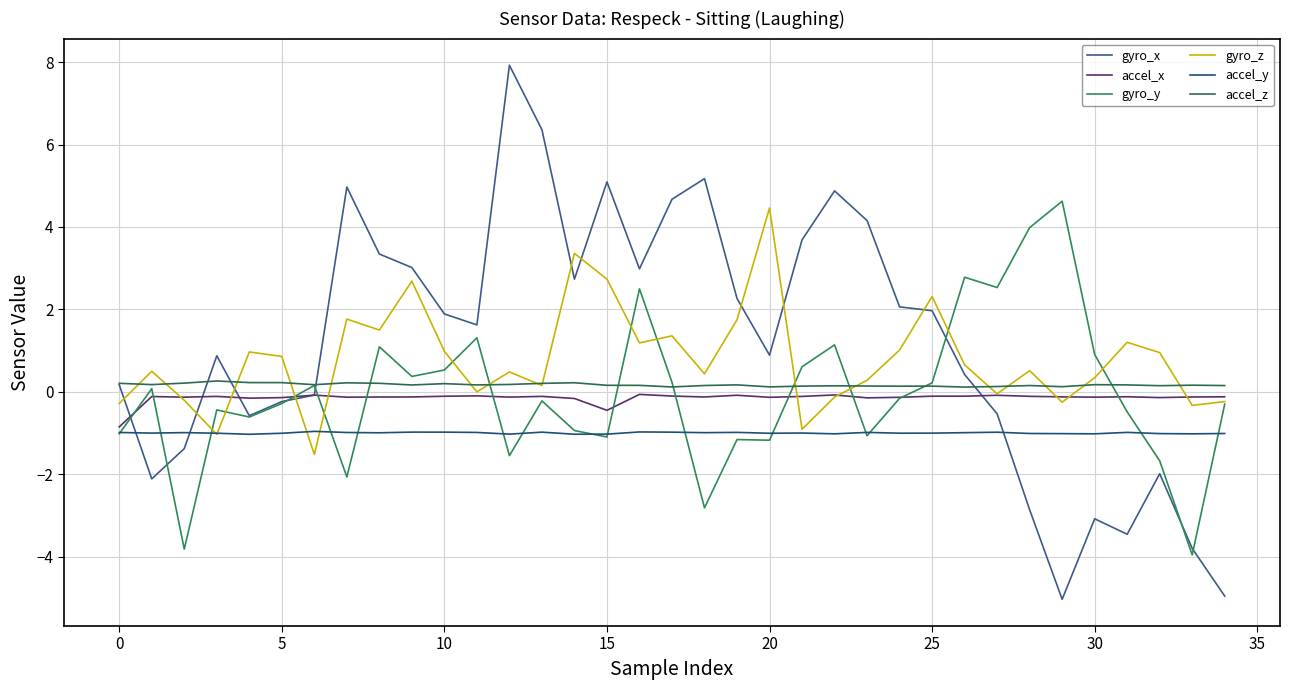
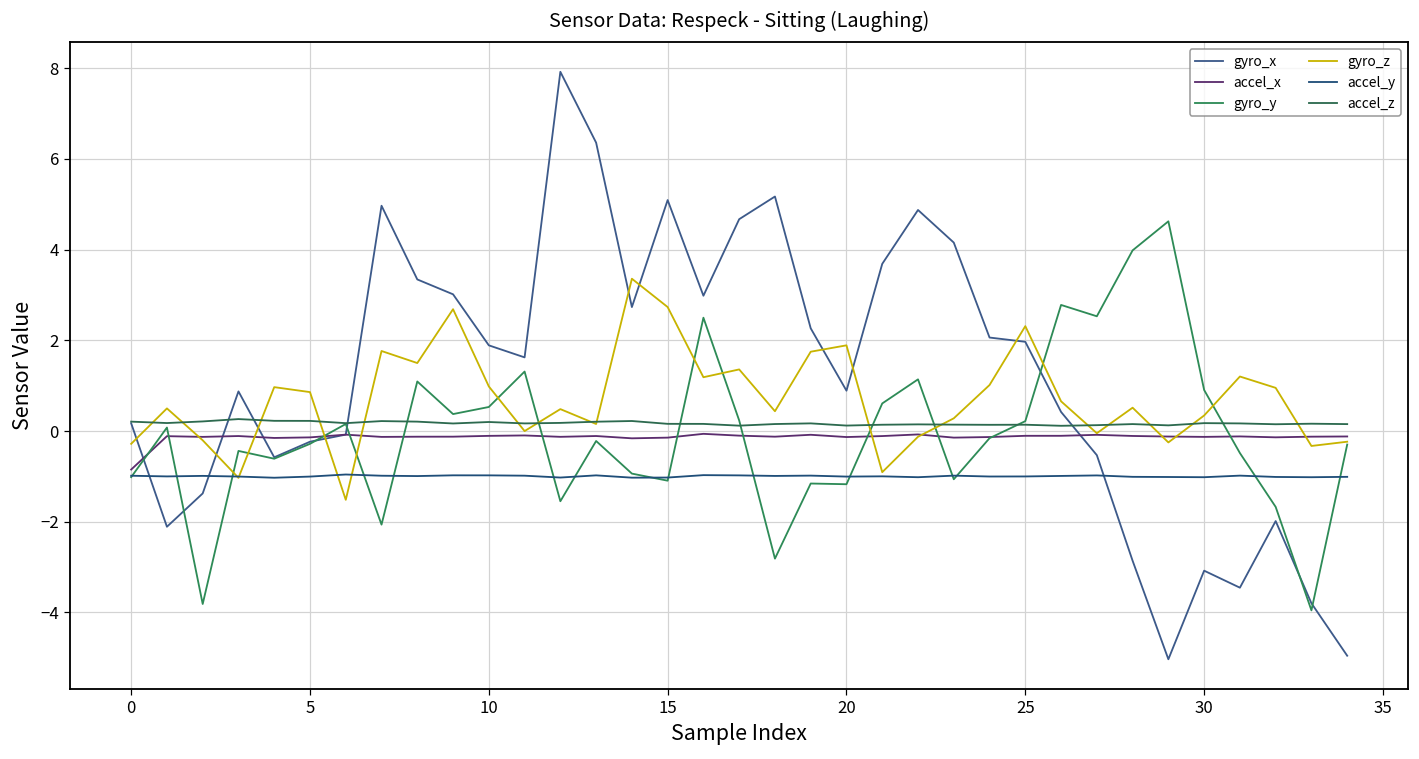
  {
    "accel_x": {
      "0": -0.8,
      "5": -0.1,
      "10": -0.1,
-     "15": -0.4,
+     "15": -0.1,
      "20": -0.1,
      "25": -0.1,
      "30": -0.1
    },
    "gyro_z": {
      "0": -0.3,
      "5": 0.9,
      "10": 1.0,
      "15": 2.7,
-     "20": 4.5,
+     "20": 1.9,
      "25": 2.3,
      "30": 0.3
    }
  }
